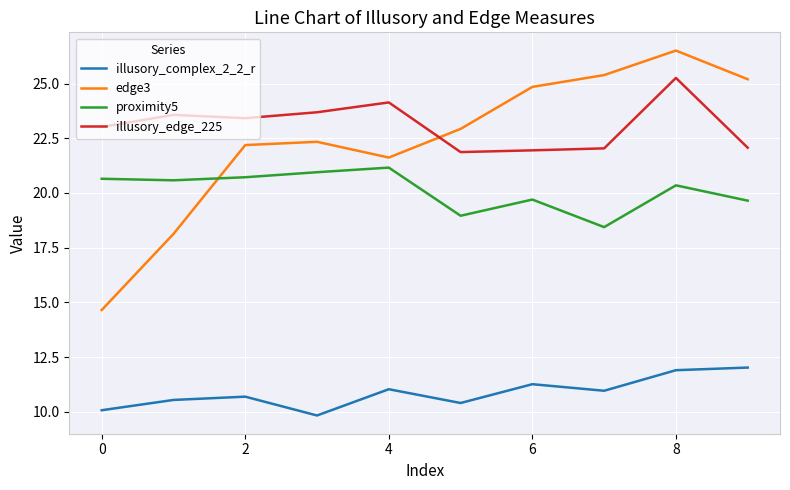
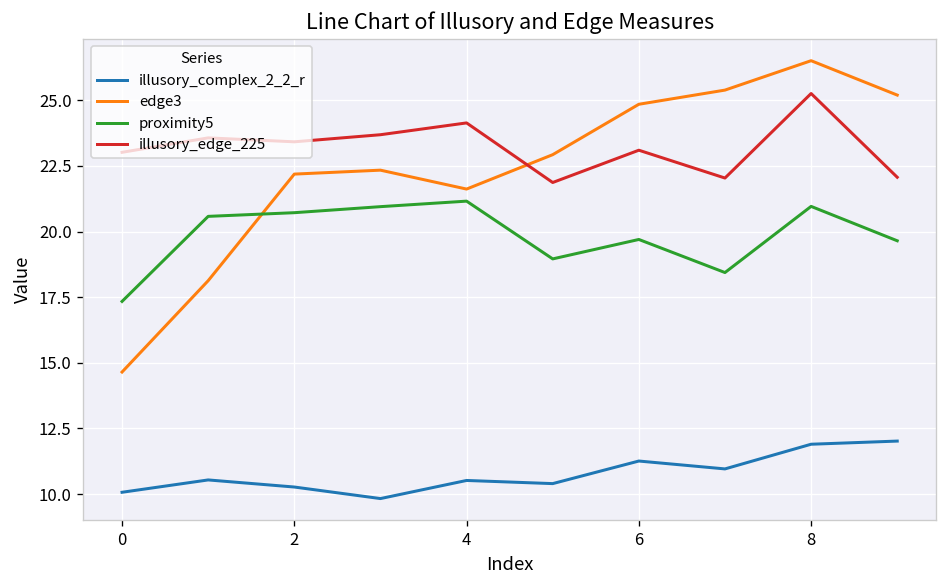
  {
    "illusory_complex_2_2_r": {
      "0": 10.1,
-     "2": 10.7,
-     "4": 11.0,
+     "2": 10.3,
+     "4": 10.5,
      "6": 11.3,
      "8": 11.9
    },
    "edge3": {
      "0": 14.7,
      "2": 22.2,
      "4": 21.6,
      "6": 24.9,
      "8": 26.5
    },
    "proximity5": {
-     "0": 20.7,
+     "0": 17.3,
      "2": 20.7,
      "4": 21.2,
      "6": 19.7,
-     "8": 20.4
+     "8": 21.0
    },
    "illusory_edge_225": {
      "4": 24.1,
-     "6": 22.0,
+     "6": 23.1,
      "8": 25.3
    }
  }
